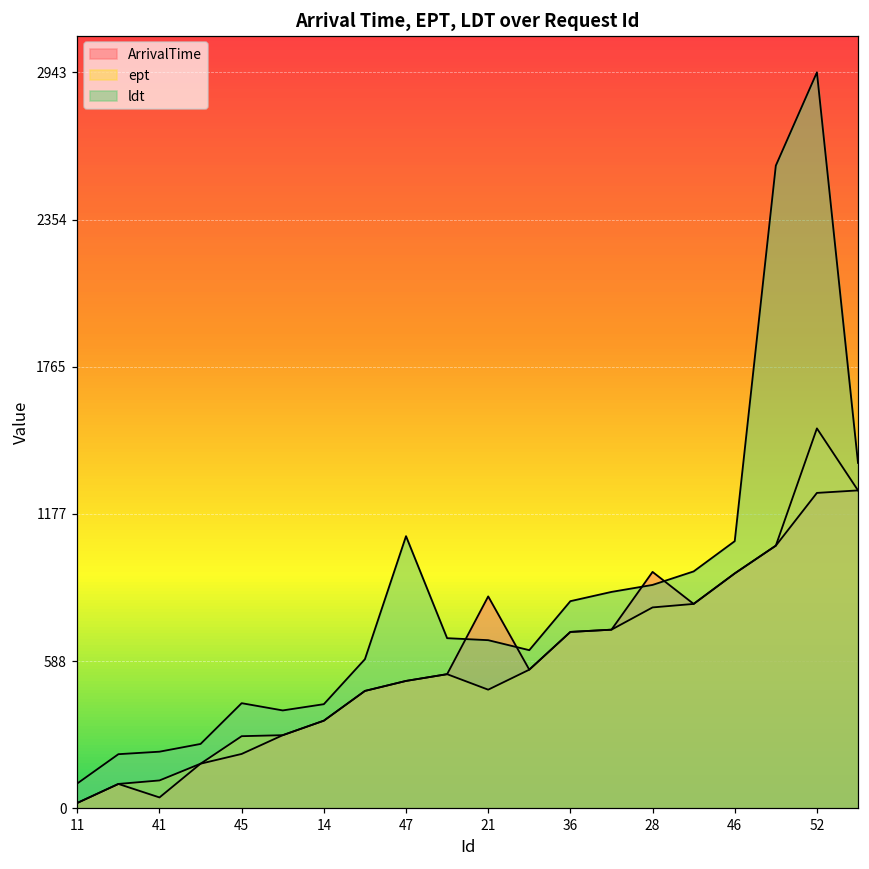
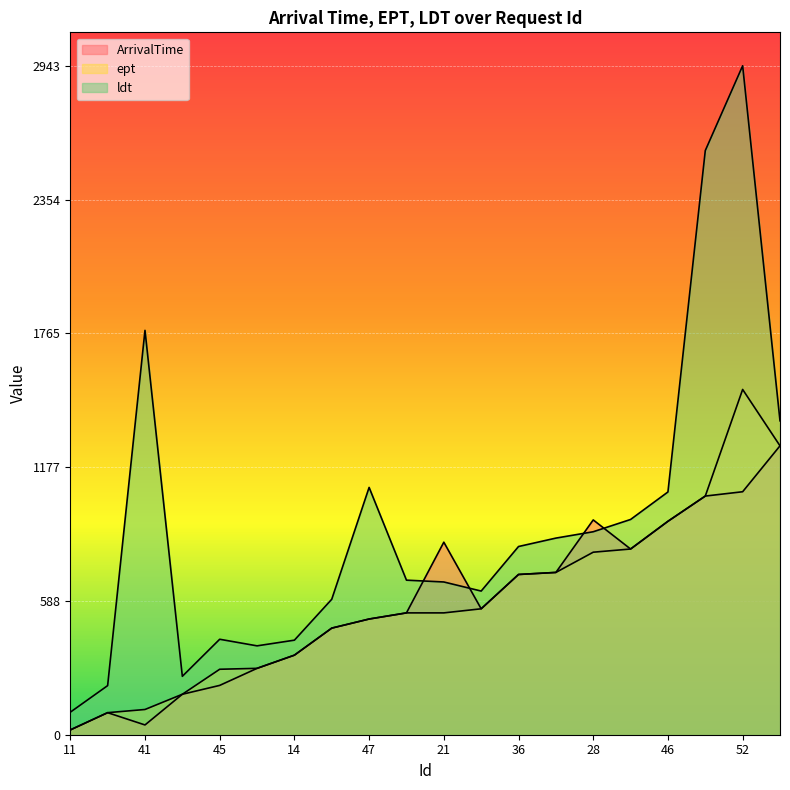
  {
    "ArrivalTime": {
      "41": 40,
      "45": 220,
      "21": 850,
      "28": 950,
-     "52": 1260
+     "52": 1070
    },
    "ept": {
      "41": 110,
      "45": 290,
-     "21": 470,
+     "21": 540,
      "28": 800,
      "52": 1520
    },
    "ldt": {
-     "41": 230,
+     "41": 1780,
      "45": 420,
      "14": 420,
      "47": 1090,
      "21": 670,
      "36": 830,
      "28": 890,
      "46": 1070,
      "52": 2940
    }
  }
